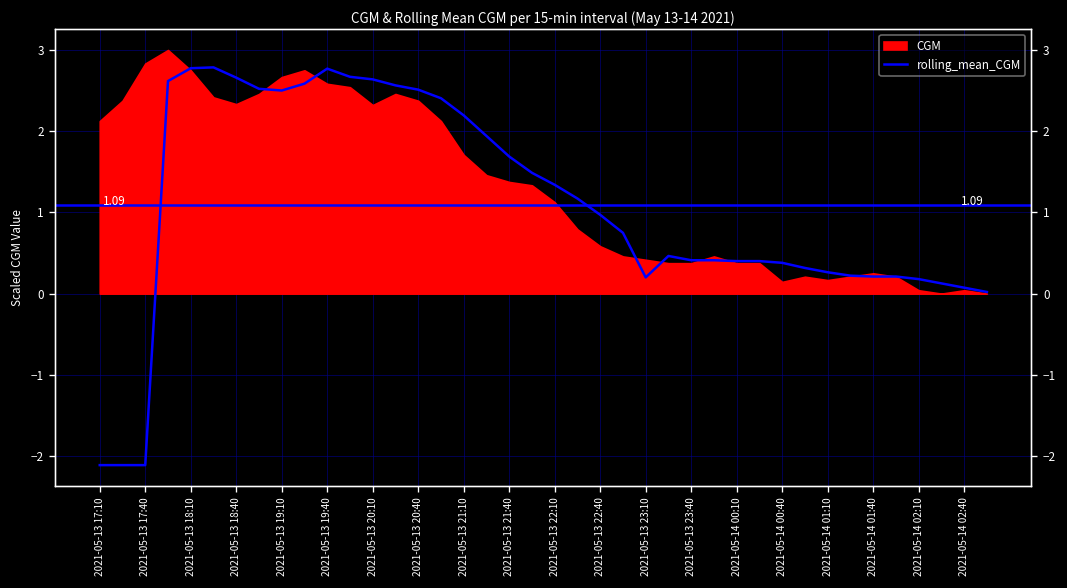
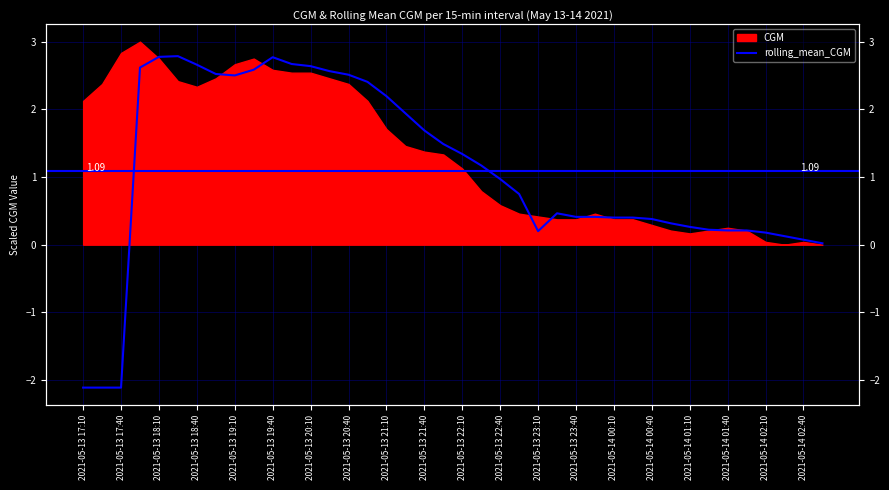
  {
    "rolling_mean_CGM": {
      "2021-05-13 17:10": -2.1,
      "2021-05-13 17:40": -2.1,
      "2021-05-13 18:40": 2.7,
      "2021-05-13 19:10": 2.5,
      "2021-05-13 19:40": 2.8,
      "2021-05-13 20:10": 2.6,
      "2021-05-13 20:40": 2.5,
      "2021-05-13 21:10": 2.2,
      "2021-05-13 21:40": 1.7,
      "2021-05-13 22:10": 1.3,
      "2021-05-13 22:40": 1.0,
      "2021-05-13 23:10": 0.2,
      "2021-05-14 00:40": 0.4,
      "2021-05-14 01:10": 0.3,
      "2021-05-14 01:40": 0.2,
      "2021-05-14 02:10": 0.2
    },
    "CGM": {
      "2021-05-13 17:10": 2.1,
      "2021-05-13 17:40": 2.8,
      "2021-05-13 18:40": 2.3,
      "2021-05-13 19:10": 2.7,
      "2021-05-13 19:40": 2.6,
-     "2021-05-13 20:10": 2.3,
+     "2021-05-13 20:10": 2.5,
      "2021-05-13 20:40": 2.4,
      "2021-05-13 21:10": 1.7,
      "2021-05-13 21:40": 1.4,
      "2021-05-13 22:10": 1.1,
      "2021-05-13 22:40": 0.6,
      "2021-05-13 23:10": 0.4,
-     "2021-05-14 00:40": 0.1,
+     "2021-05-14 00:40": 0.3,
      "2021-05-14 01:10": 0.2,
      "2021-05-14 01:40": 0.2,
      "2021-05-14 02:10": 0.0
    }
  }
